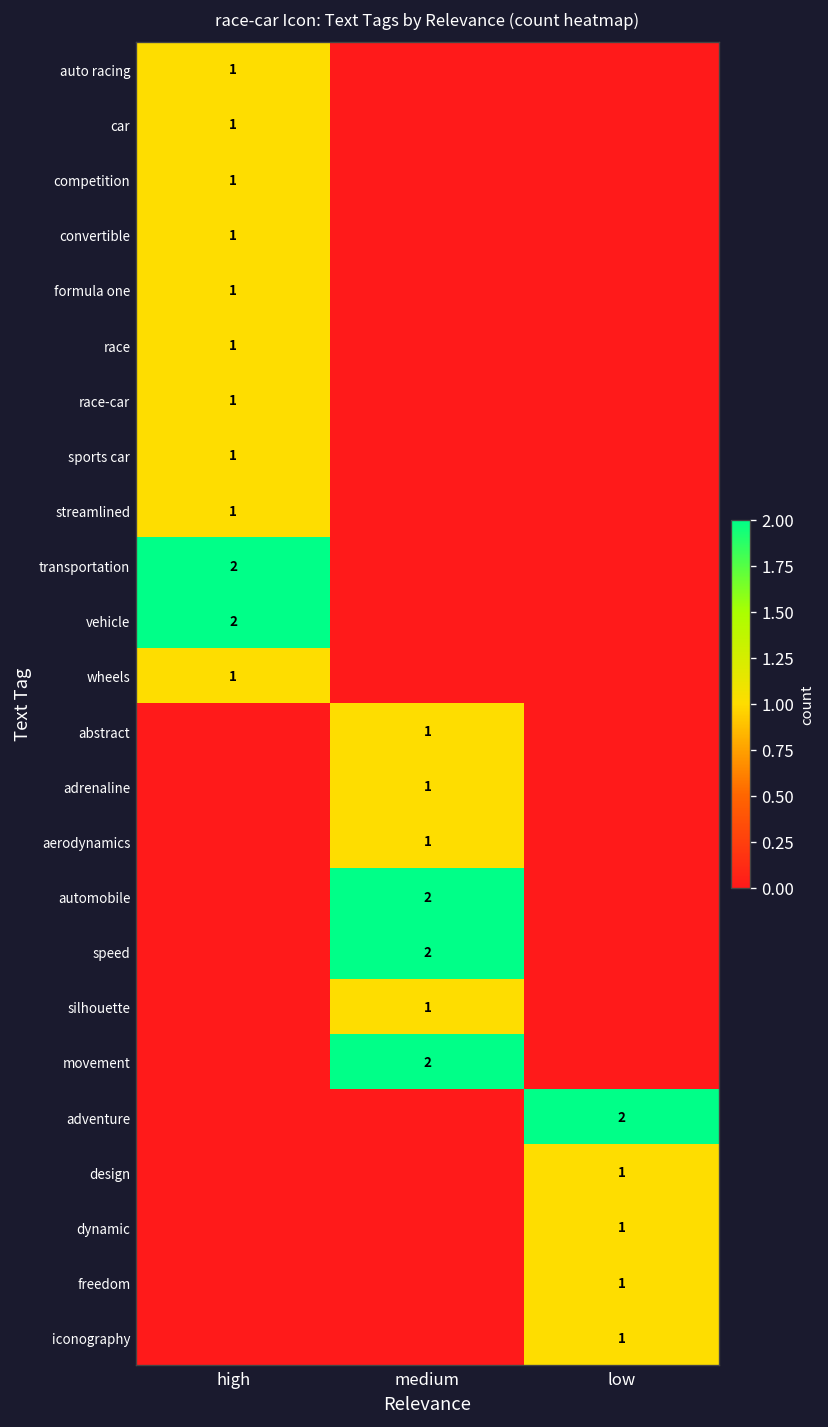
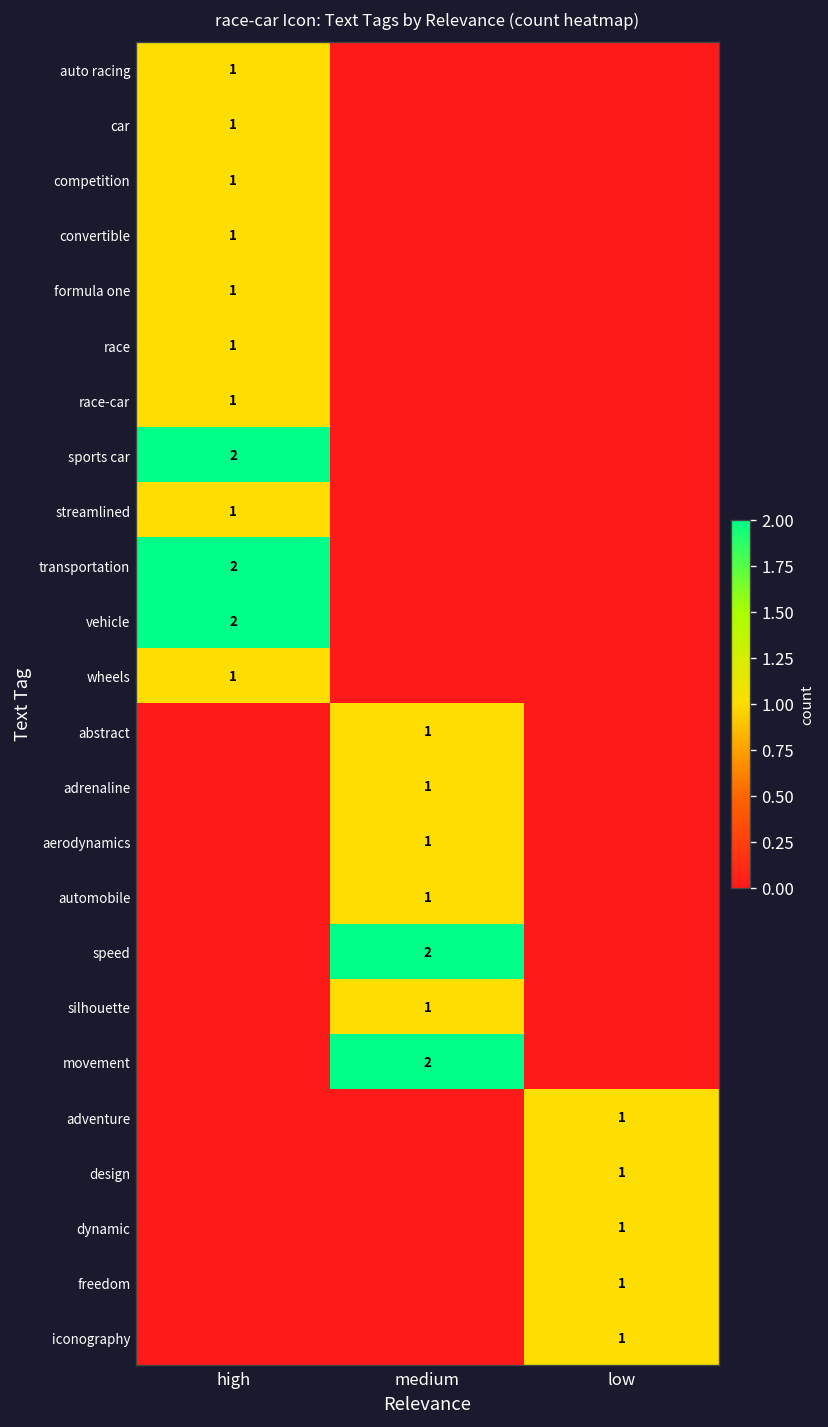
  {
    "auto racing": {
      "high": 1
    },
    "car": {
      "high": 1
    },
    "competition": {
      "high": 1
    },
    "convertible": {
      "high": 1
    },
    "formula one": {
      "high": 1
    },
    "race": {
      "high": 1
    },
    "race-car": {
      "high": 1
    },
    "sports car": {
-     "high": 1
+     "high": 2
    },
    "streamlined": {
      "high": 1
    },
    "transportation": {
      "high": 2
    },
    "vehicle": {
      "high": 2
    },
    "wheels": {
      "high": 1
    },
    "abstract": {
      "medium": 1
    },
    "adrenaline": {
      "medium": 1
    },
    "aerodynamics": {
      "medium": 1
    },
    "automobile": {
-     "medium": 2
+     "medium": 1
    },
    "speed": {
      "medium": 2
    },
    "silhouette": {
      "medium": 1
    },
    "movement": {
      "medium": 2
    },
    "adventure": {
-     "low": 2
+     "low": 1
    },
    "design": {
      "low": 1
    },
    "dynamic": {
      "low": 1
    },
    "freedom": {
      "low": 1
    },
    "iconography": {
      "low": 1
    }
  }
